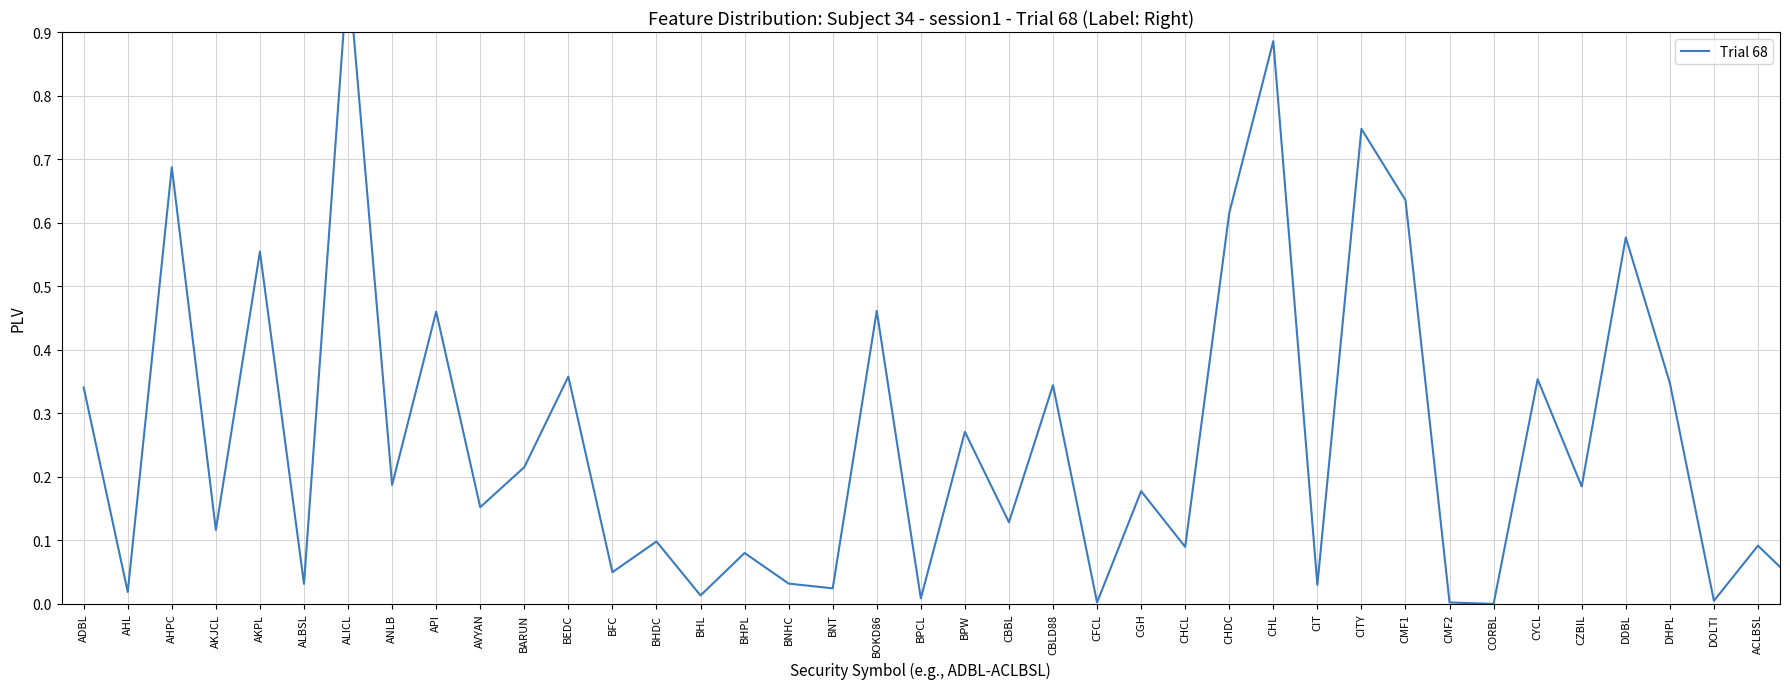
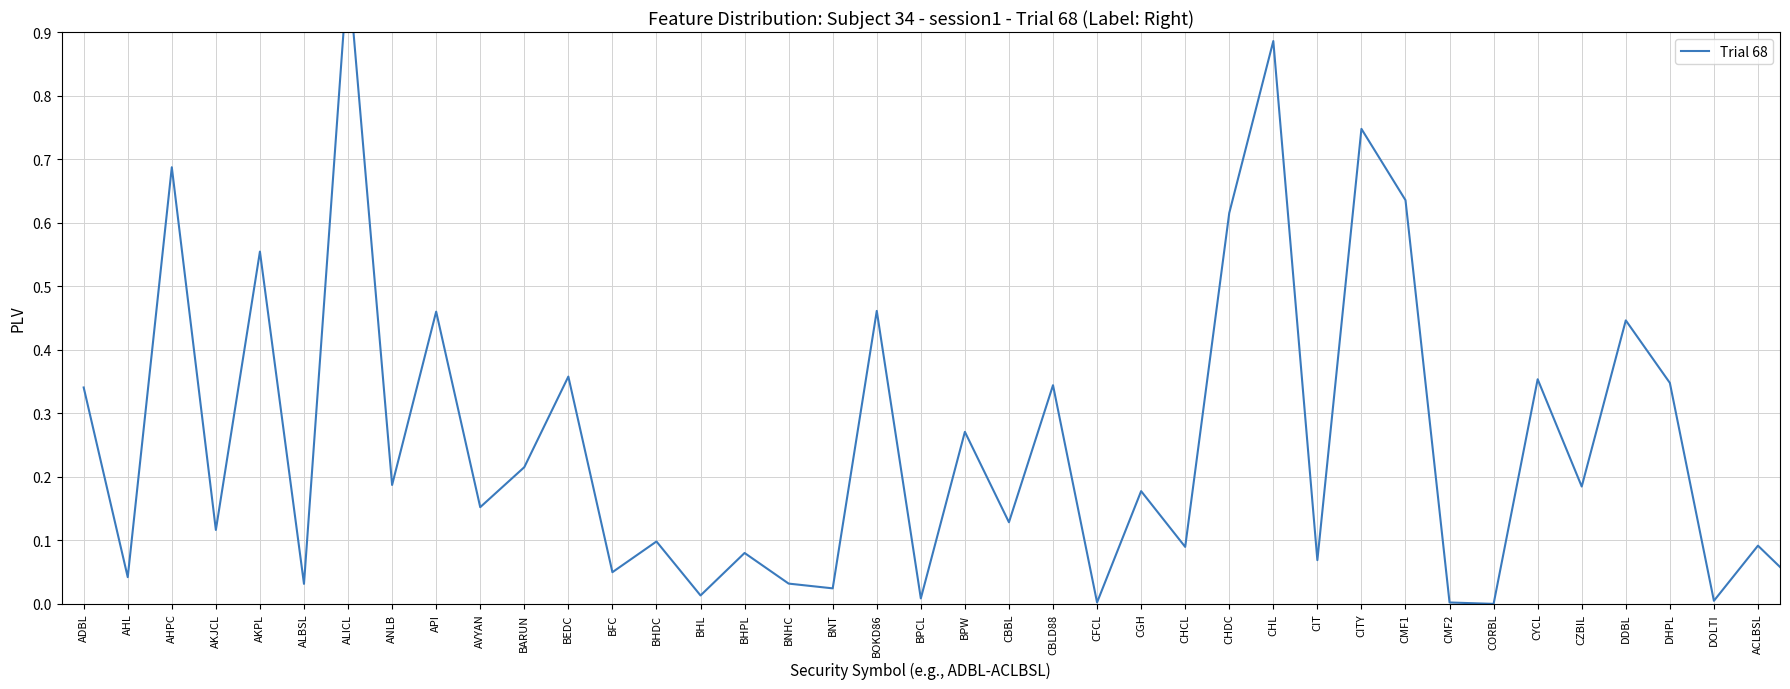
  {
    "ADBL": 0.34,
-   "AHL": 0.02,
+   "AHL": 0.04,
    "AHPC": 0.69,
    "AKJCL": 0.12,
    "AKPL": 0.55,
    "ALBSL": 0.03,
    "ANLB": 0.19,
    "API": 0.46,
    "AVYAN": 0.15,
    "BARUN": 0.22,
    "BEDC": 0.36,
    "BFC": 0.05,
    "BHDC": 0.10,
    "BHL": 0.01,
    "BHPL": 0.08,
    "BNHC": 0.03,
    "BNT": 0.02,
    "BOKD86": 0.46,
    "BPCL": 0.01,
    "BPW": 0.27,
    "CBBL": 0.13,
    "CBLD88": 0.34,
    "CFCL": 0.00,
    "CGH": 0.18,
    "CHCL": 0.09,
    "CHDC": 0.62,
    "CHL": 0.89,
-   "CIT": 0.03,
+   "CIT": 0.07,
    "CITY": 0.75,
    "CMF1": 0.64,
    "CMF2": 0.00,
    "CORBL": 0.00,
    "CYCL": 0.35,
    "CZBIL": 0.18,
-   "DDBL": 0.58,
+   "DDBL": 0.45,
    "DHPL": 0.35,
    "DOLTI": 0.00,
    "ACLBSL": 0.09
  }
